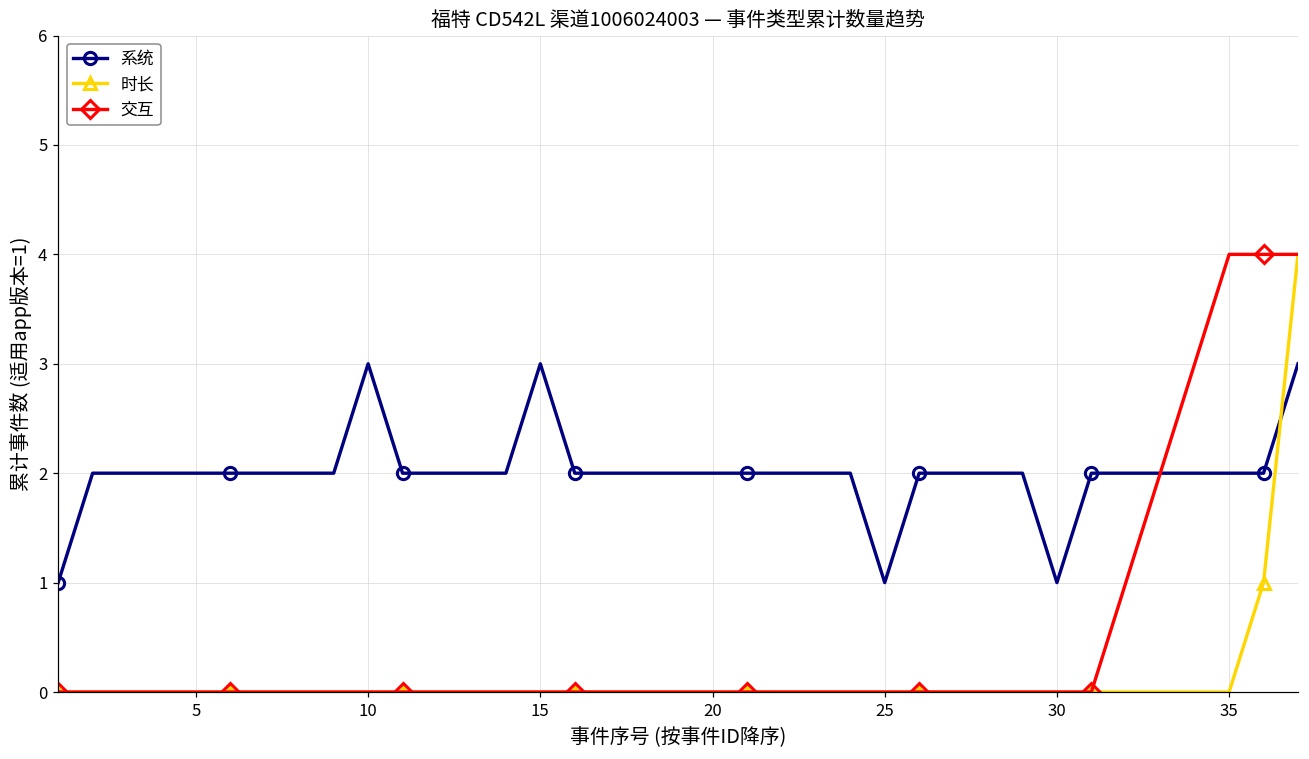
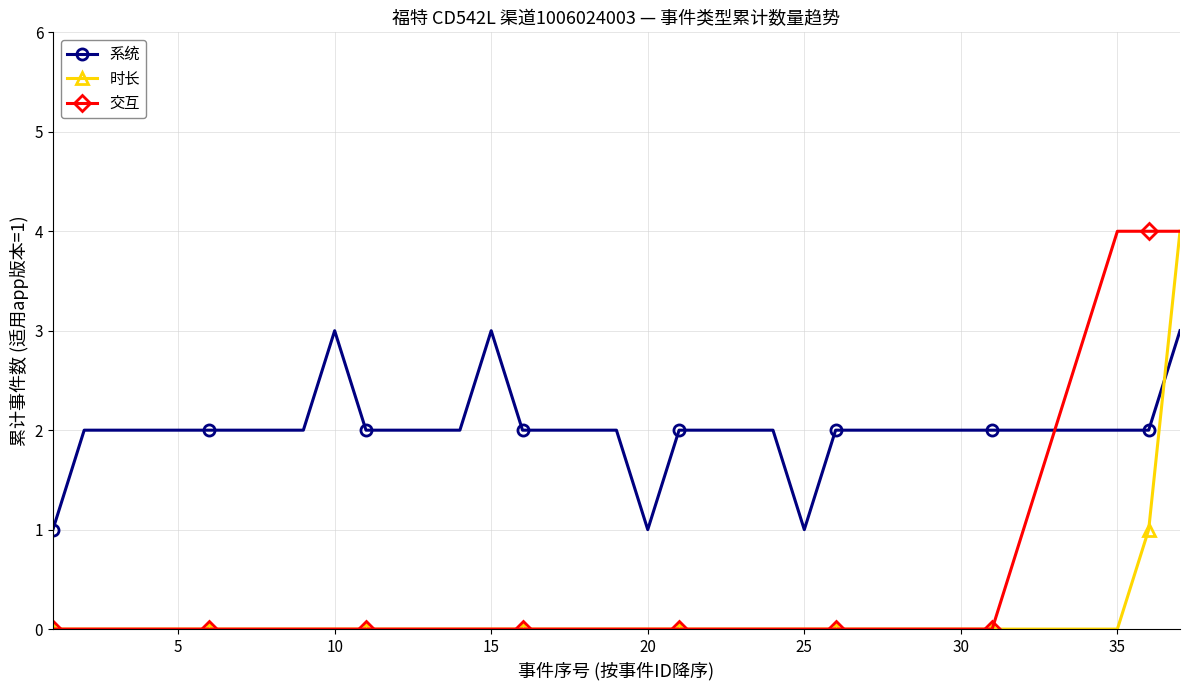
  {
    "系统": {
      "5": 2,
      "10": 3,
      "15": 3,
-     "20": 2,
+     "20": 1,
      "25": 1,
-     "30": 1,
+     "30": 2,
      "35": 2
    },
    "时长": {
      "35": 0
    },
    "交互": {
      "35": 4
    }
  }
